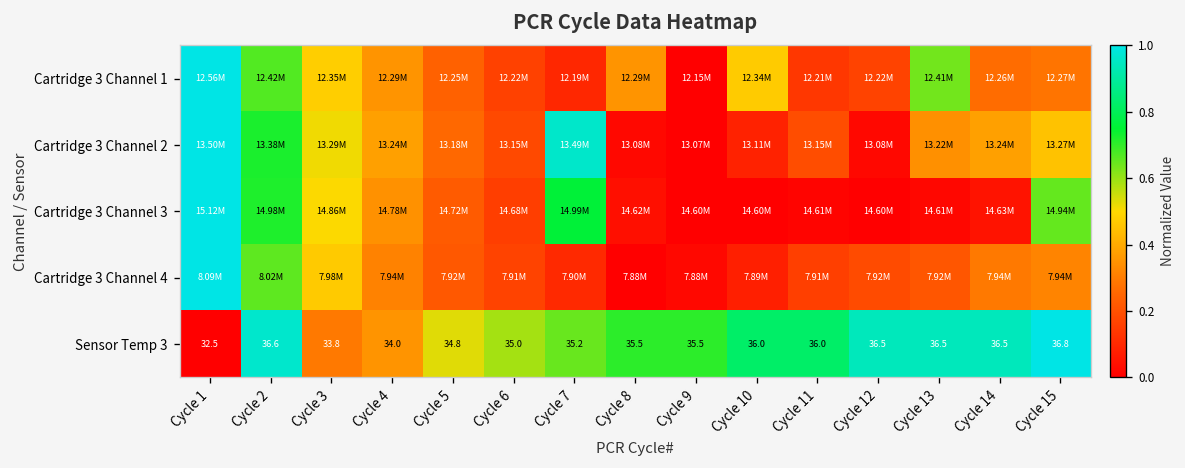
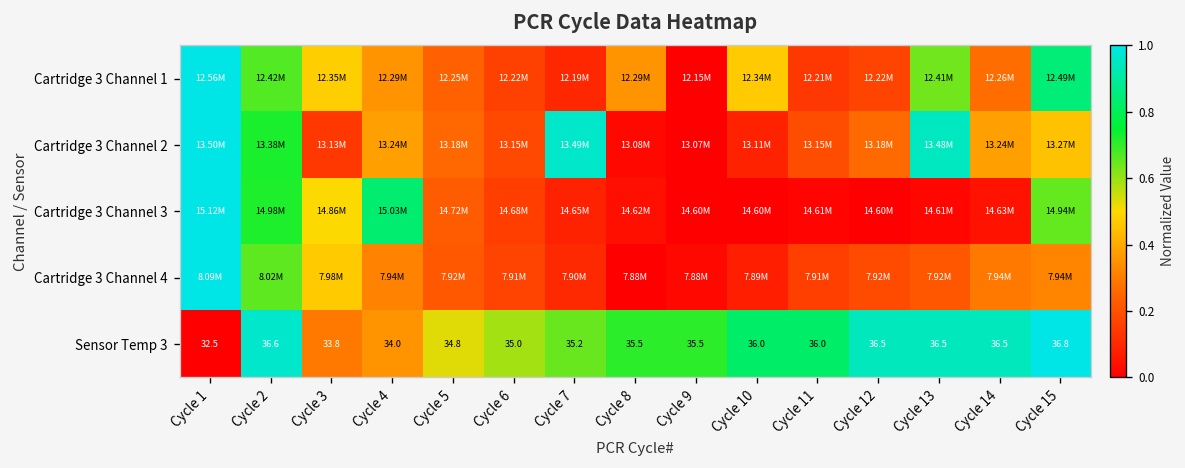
  {
    "Cartridge 3 Channel 1": {
      "Cycle 1": "12.56M",
      "Cycle 2": "12.42M",
      "Cycle 3": "12.35M",
      "Cycle 4": "12.29M",
      "Cycle 5": "12.25M",
      "Cycle 6": "12.22M",
      "Cycle 7": "12.19M",
      "Cycle 8": "12.29M",
      "Cycle 9": "12.15M",
      "Cycle 10": "12.34M",
      "Cycle 11": "12.21M",
      "Cycle 12": "12.22M",
      "Cycle 13": "12.41M",
      "Cycle 14": "12.26M",
-     "Cycle 15": "12.27M"
+     "Cycle 15": "12.49M"
    },
    "Cartridge 3 Channel 2": {
      "Cycle 1": "13.50M",
      "Cycle 2": "13.38M",
-     "Cycle 3": "13.29M",
+     "Cycle 3": "13.13M",
      "Cycle 4": "13.24M",
      "Cycle 5": "13.18M",
      "Cycle 6": "13.15M",
      "Cycle 7": "13.49M",
      "Cycle 8": "13.08M",
      "Cycle 9": "13.07M",
      "Cycle 10": "13.11M",
      "Cycle 11": "13.15M",
-     "Cycle 12": "13.08M",
-     "Cycle 13": "13.22M",
+     "Cycle 12": "13.18M",
+     "Cycle 13": "13.48M",
      "Cycle 14": "13.24M",
      "Cycle 15": "13.27M"
    },
    "Cartridge 3 Channel 3": {
      "Cycle 1": "15.12M",
      "Cycle 2": "14.98M",
      "Cycle 3": "14.86M",
-     "Cycle 4": "14.78M",
+     "Cycle 4": "15.03M",
      "Cycle 5": "14.72M",
      "Cycle 6": "14.68M",
-     "Cycle 7": "14.99M",
+     "Cycle 7": "14.65M",
      "Cycle 8": "14.62M",
      "Cycle 9": "14.60M",
      "Cycle 10": "14.60M",
      "Cycle 11": "14.61M",
      "Cycle 12": "14.60M",
      "Cycle 13": "14.61M",
      "Cycle 14": "14.63M",
      "Cycle 15": "14.94M"
    },
    "Cartridge 3 Channel 4": {
      "Cycle 1": "8.09M",
      "Cycle 2": "8.02M",
      "Cycle 3": "7.98M",
      "Cycle 4": "7.94M",
      "Cycle 5": "7.92M",
      "Cycle 6": "7.91M",
      "Cycle 7": "7.90M",
      "Cycle 8": "7.88M",
      "Cycle 9": "7.88M",
      "Cycle 10": "7.89M",
      "Cycle 11": "7.91M",
      "Cycle 12": "7.92M",
      "Cycle 13": "7.92M",
      "Cycle 14": "7.94M",
      "Cycle 15": "7.94M"
    },
    "Sensor Temp 3": {
      "Cycle 1": "32.5",
      "Cycle 2": "36.6",
      "Cycle 3": "33.8",
      "Cycle 4": "34.0",
      "Cycle 5": "34.8",
      "Cycle 6": "35.0",
      "Cycle 7": "35.2",
      "Cycle 8": "35.5",
      "Cycle 9": "35.5",
      "Cycle 10": "36.0",
      "Cycle 11": "36.0",
      "Cycle 12": "36.5",
      "Cycle 13": "36.5",
      "Cycle 14": "36.5",
      "Cycle 15": "36.8"
    }
  }
